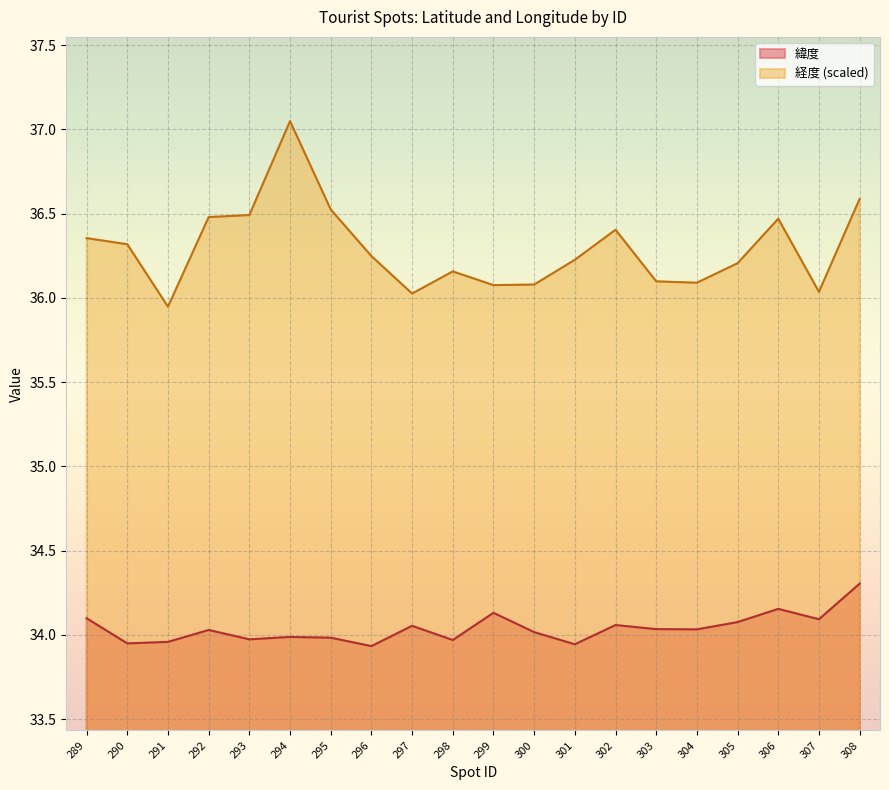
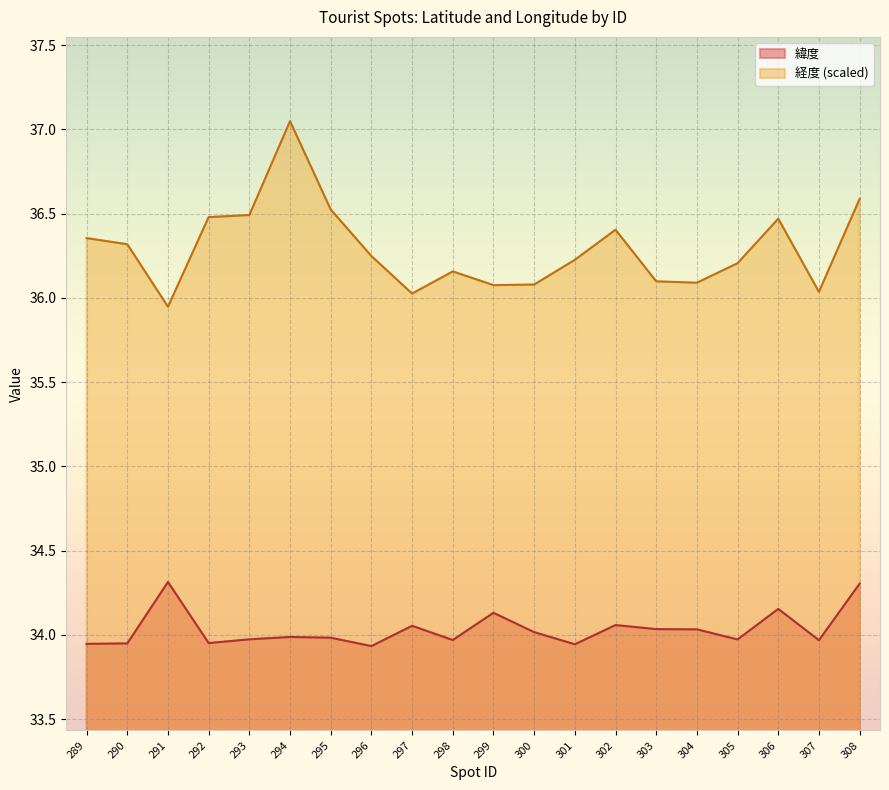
  {
    "緯度": {
-     "289": 34.10,
+     "289": 33.95,
      "290": 33.95,
-     "291": 33.96,
-     "292": 34.03,
+     "291": 34.31,
+     "292": 33.95,
      "293": 33.97,
      "294": 33.99,
      "295": 33.98,
      "296": 33.93,
      "297": 34.05,
      "298": 33.97,
      "299": 34.13,
      "300": 34.02,
      "301": 33.94,
      "302": 34.06,
      "303": 34.03,
      "304": 34.03,
-     "305": 34.08,
+     "305": 33.97,
      "306": 34.15,
-     "307": 34.09,
+     "307": 33.97,
      "308": 34.30
    },
    "経度 (scaled)": {
      "289": 36.35,
      "290": 36.32,
      "291": 35.95,
      "292": 36.48,
      "293": 36.49,
      "294": 37.05,
      "295": 36.52,
      "296": 36.25,
      "297": 36.03,
      "298": 36.16,
      "299": 36.08,
      "300": 36.08,
      "301": 36.23,
      "302": 36.40,
      "303": 36.10,
      "304": 36.09,
      "305": 36.21,
      "306": 36.47,
      "307": 36.04,
      "308": 36.59
    }
  }
